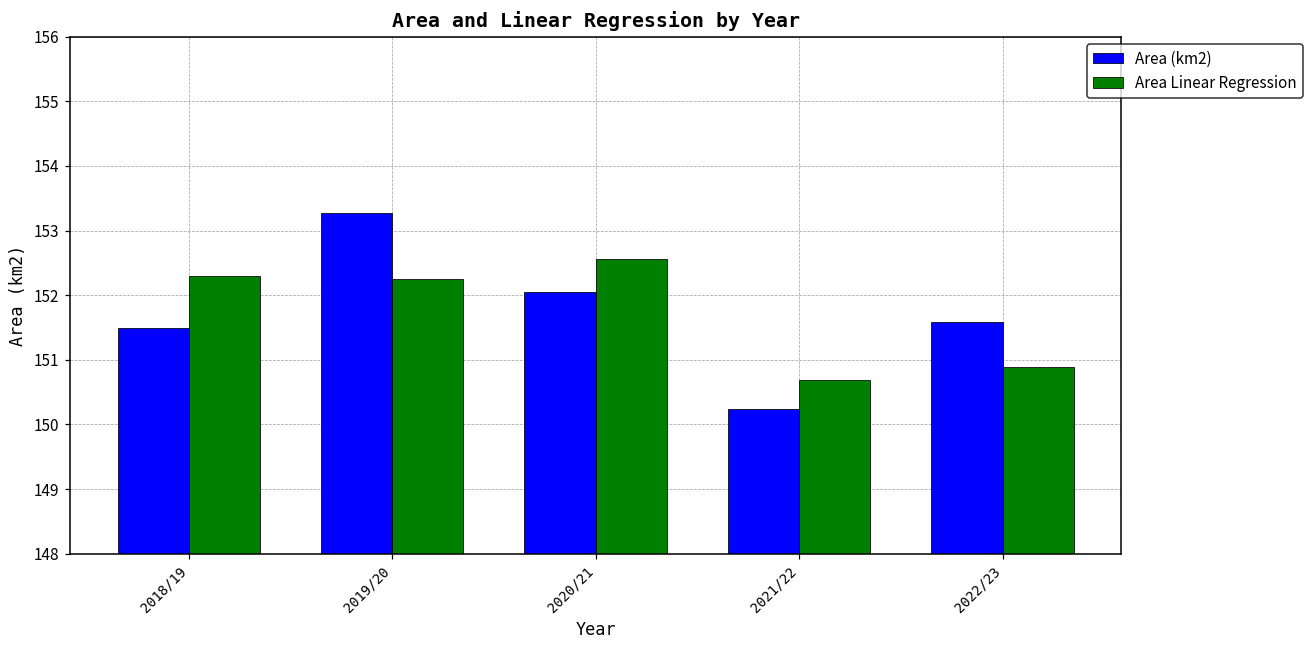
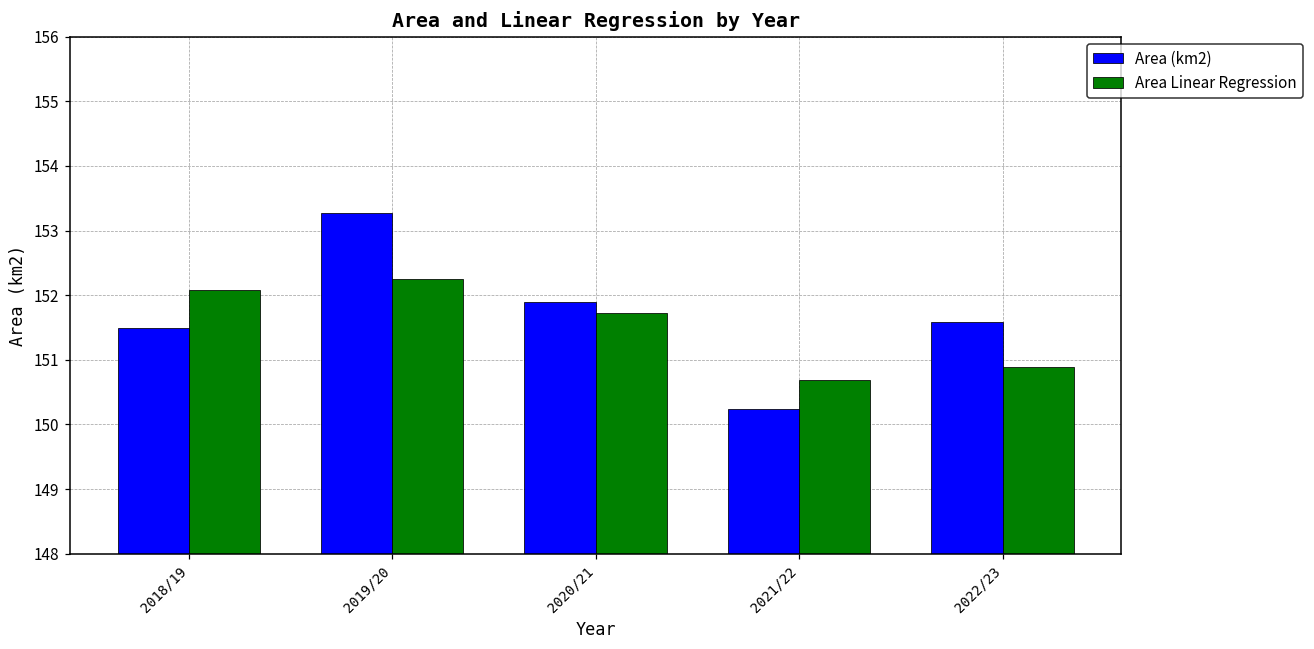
  {
    "Area (km2)": {
      "2018/19": 151.5,
      "2019/20": 153.3,
-     "2020/21": 152.1,
+     "2020/21": 151.9,
      "2021/22": 150.2,
      "2022/23": 151.6
    },
    "Area Linear Regression": {
-     "2018/19": 152.3,
+     "2018/19": 152.1,
      "2019/20": 152.2,
-     "2020/21": 152.6,
+     "2020/21": 151.7,
      "2021/22": 150.7,
      "2022/23": 150.9
    }
  }
